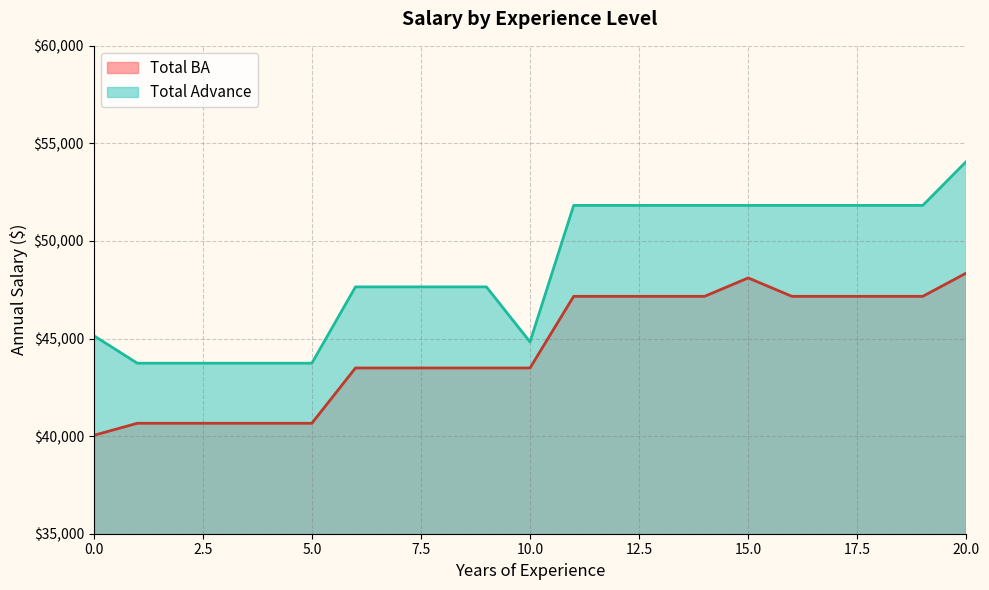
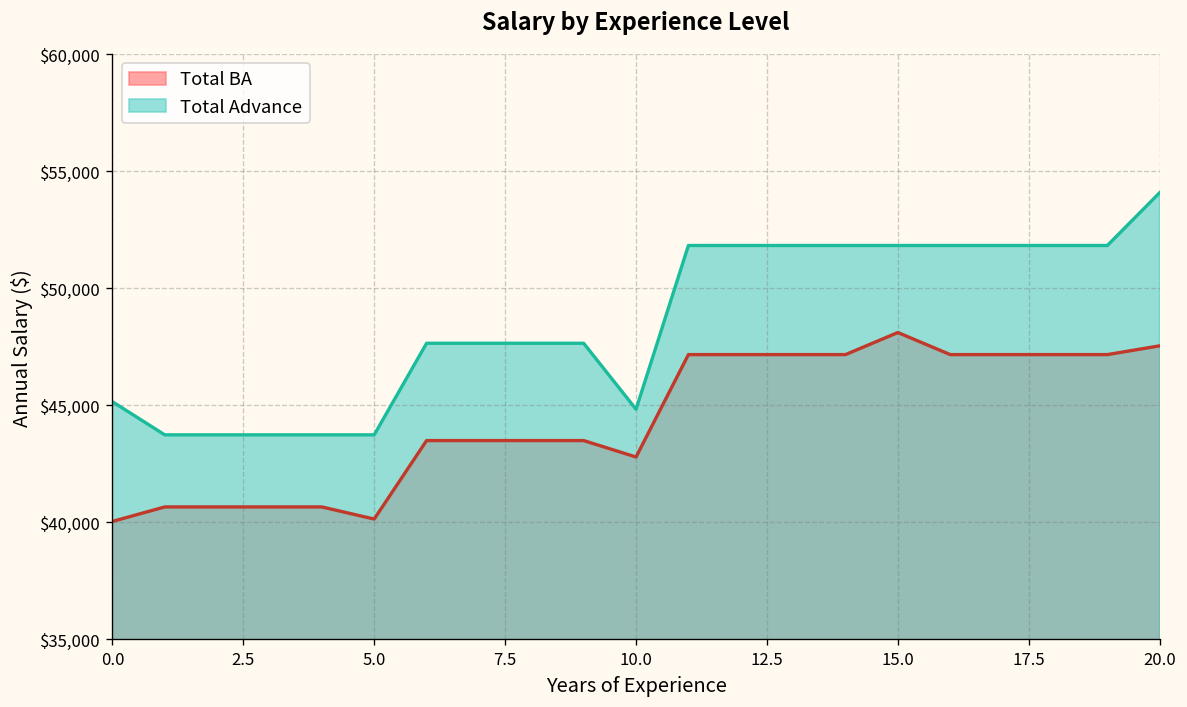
  {
    "Total BA": {
      "0.0": "$40,000",
-     "5.0": "$40,700",
-     "10.0": "$43,500",
+     "5.0": "$40,100",
+     "10.0": "$42,800",
      "15.0": "$48,100",
-     "20.0": "$48,400"
+     "20.0": "$47,500"
    },
    "Total Advance": {
      "0.0": "$45,200",
      "5.0": "$43,700",
      "10.0": "$44,800",
      "15.0": "$51,800",
      "20.0": "$54,100"
    }
  }
